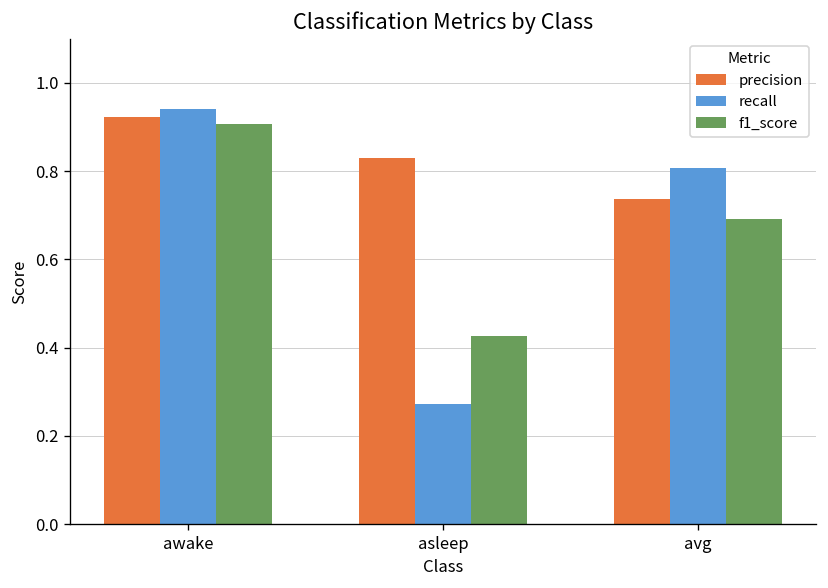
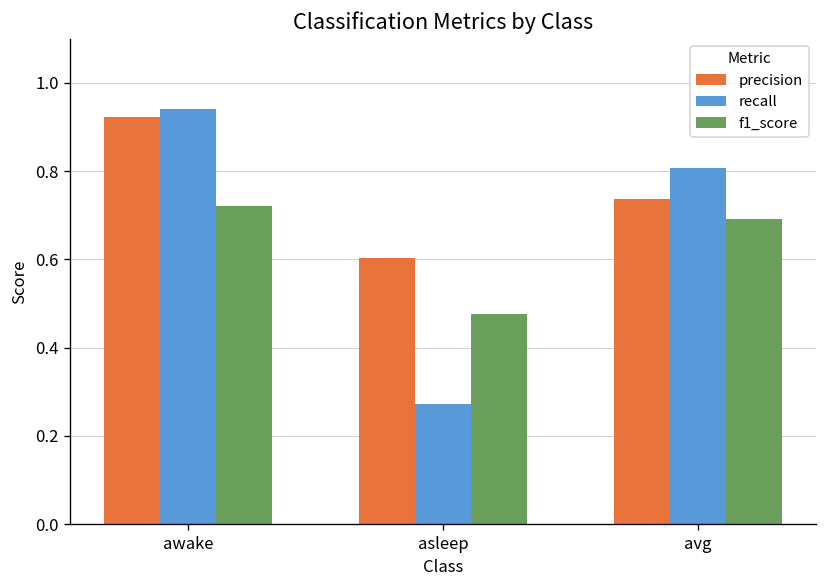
  {
    "precision": {
      "awake": 0.92,
-     "asleep": 0.83,
+     "asleep": 0.60,
      "avg": 0.74
    },
    "recall": {
      "awake": 0.94,
      "asleep": 0.27,
      "avg": 0.81
    },
    "f1_score": {
-     "awake": 0.91,
-     "asleep": 0.43,
+     "awake": 0.72,
+     "asleep": 0.48,
      "avg": 0.69
    }
  }
